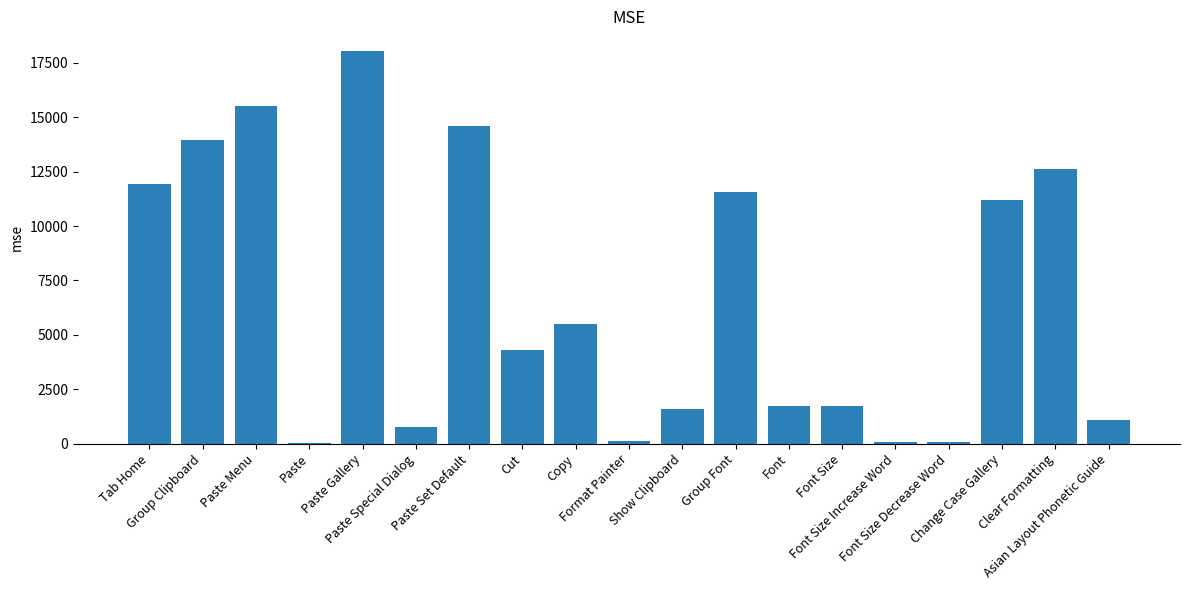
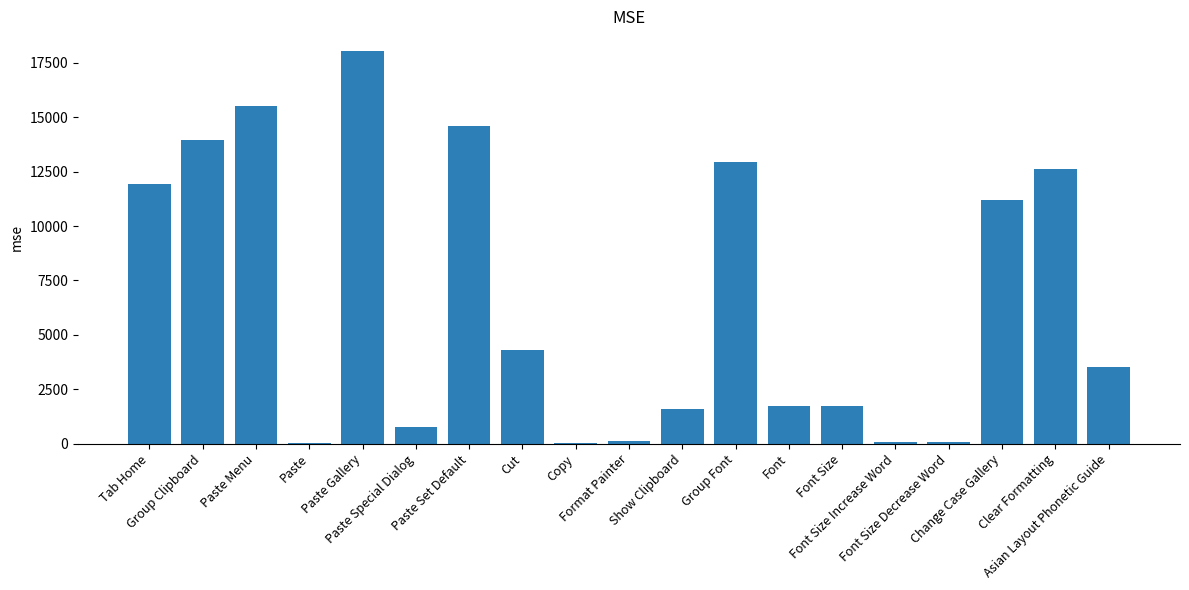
  {
    "Tab Home": 12000,
    "Group Clipboard": 13900,
    "Paste Menu": 15500,
    "Paste Gallery": 18000,
    "Paste Special Dialog": 800,
    "Paste Set Default": 14600,
    "Cut": 4300,
-   "Copy": 5500,
+   "Copy": 0,
    "Show Clipboard": 1600,
-   "Group Font": 11500,
+   "Group Font": 12900,
    "Font": 1700,
    "Font Size": 1700,
    "Change Case Gallery": 11200,
    "Clear Formatting": 12600,
-   "Asian Layout Phonetic Guide": 1100
+   "Asian Layout Phonetic Guide": 3500
  }
